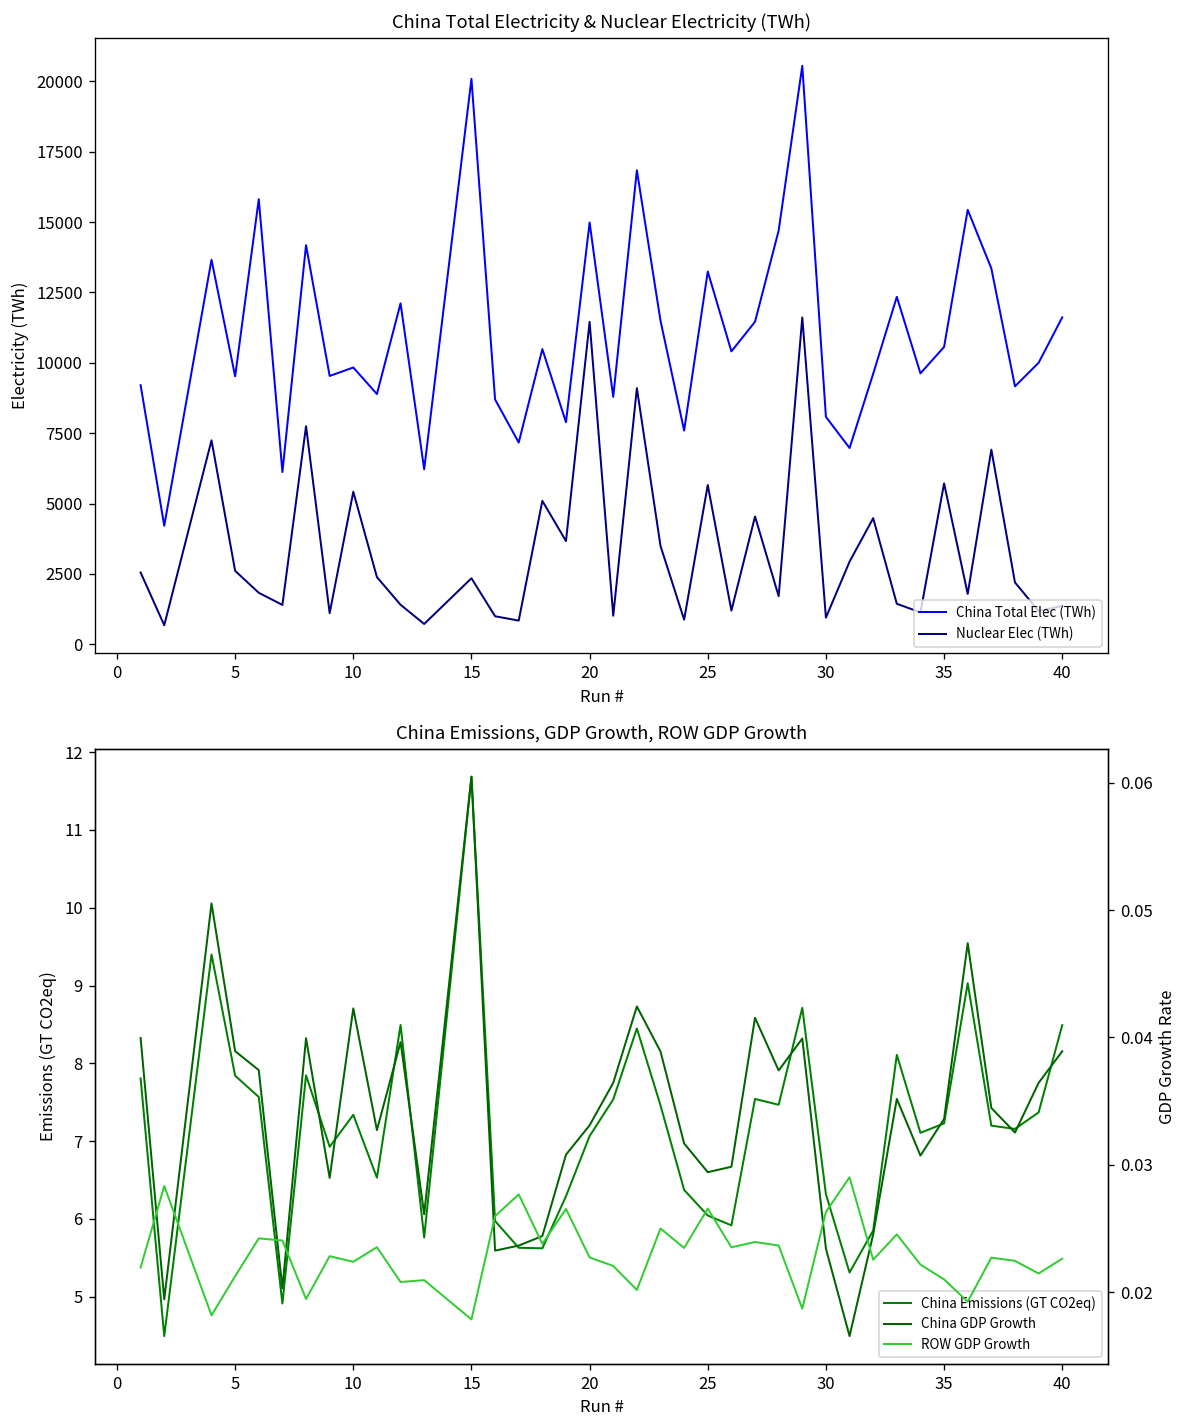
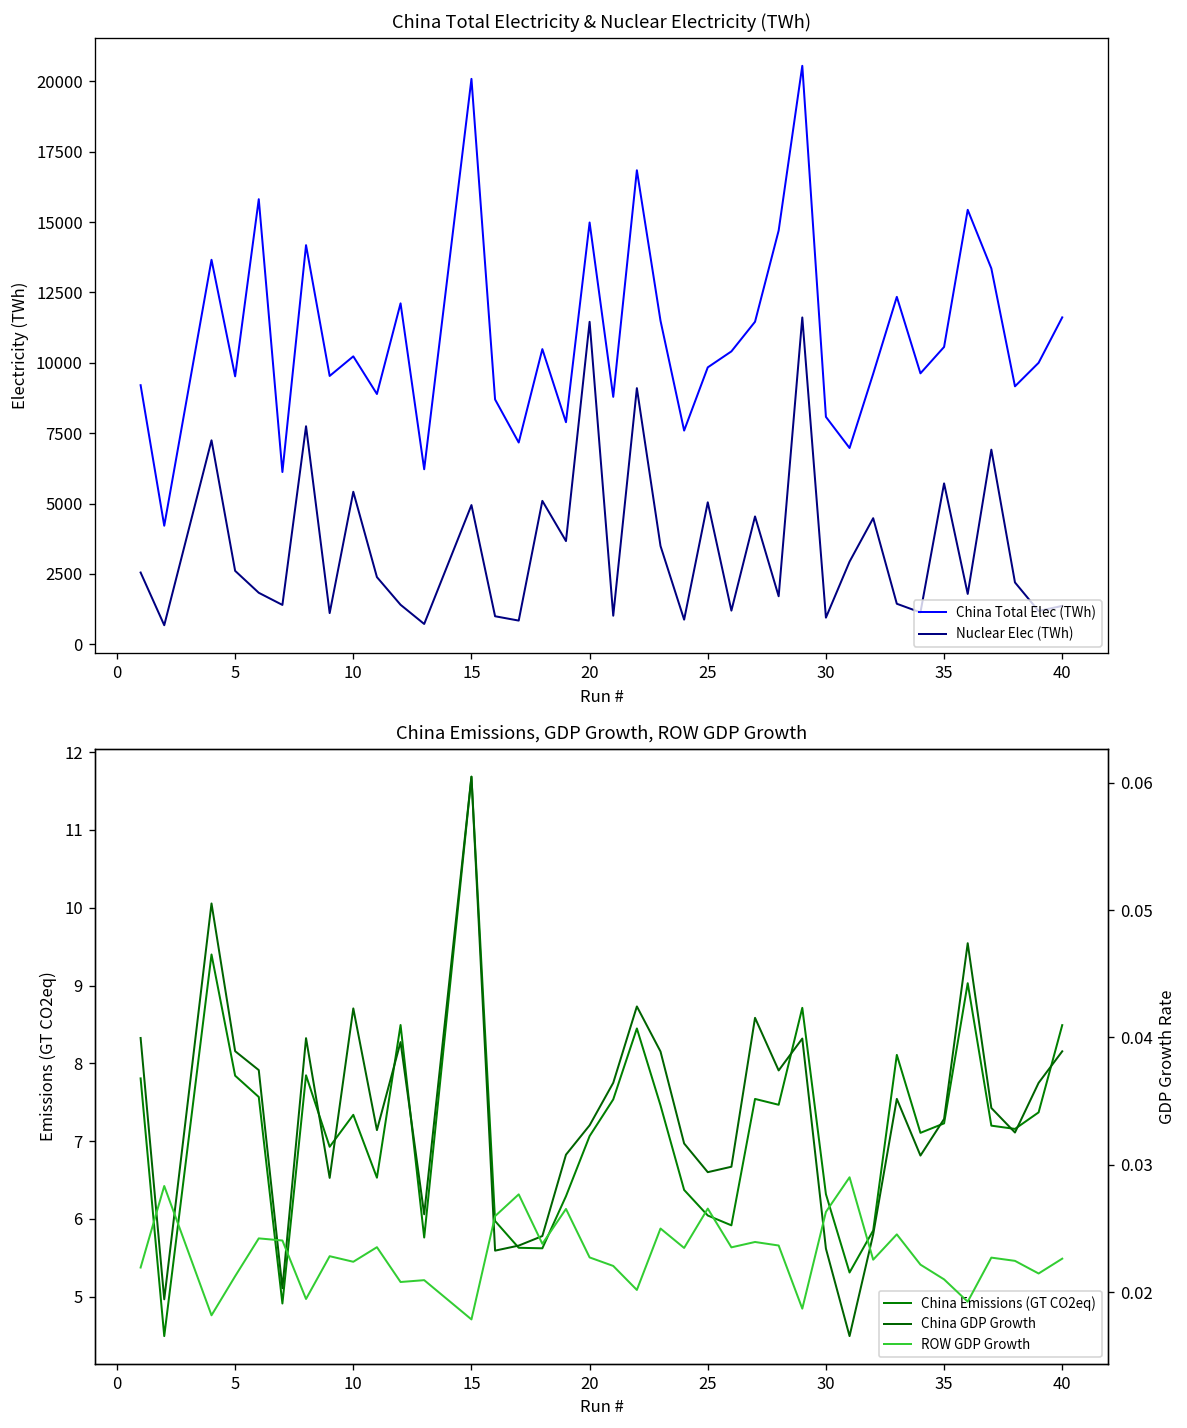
  {
    "China Total Electricity & Nuclear Electricity (TWh)": {
      "China Total Elec (TWh)": {
        "5": 9500,
-       "10": 9800,
+       "10": 10200,
        "15": 20100,
        "20": 15000,
-       "25": 13200,
+       "25": 9800,
        "30": 8100,
        "35": 10600,
        "40": 11600
      },
      "Nuclear Elec (TWh)": {
        "5": 2600,
        "10": 5400,
-       "15": 2300,
+       "15": 4900,
        "20": 11500,
-       "25": 5700,
+       "25": 5000,
        "30": 900,
        "35": 5700
      }
    }
  }
